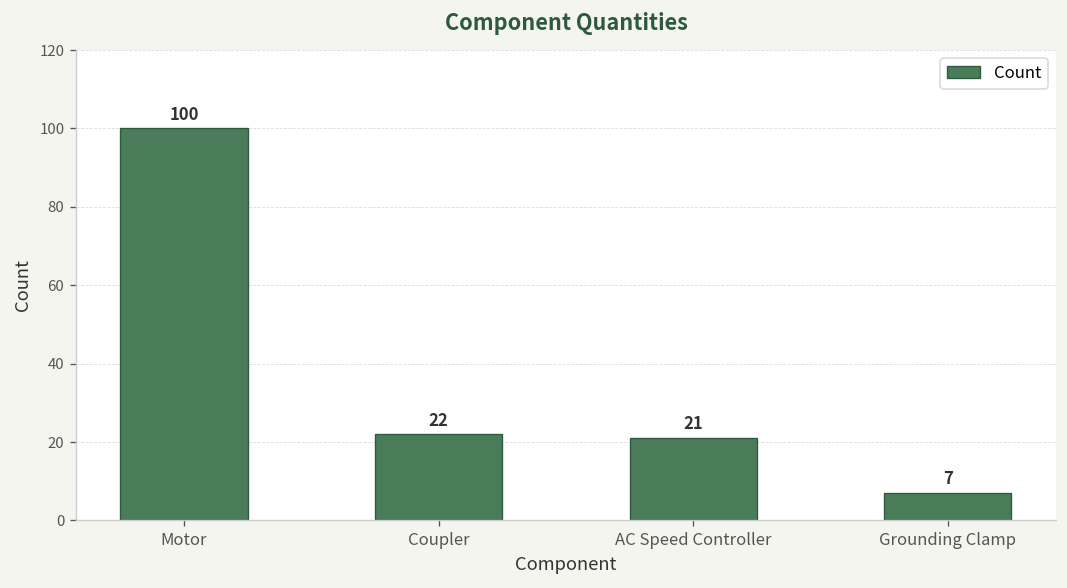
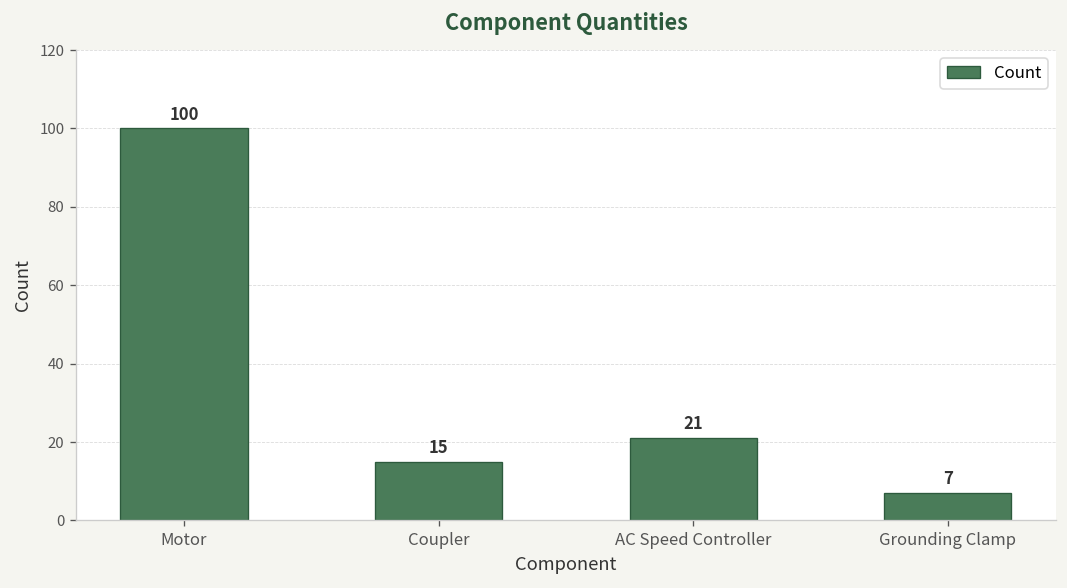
  {
    "Motor": 100,
-   "Coupler": 22,
+   "Coupler": 15,
    "AC Speed Controller": 21,
    "Grounding Clamp": 7
  }
